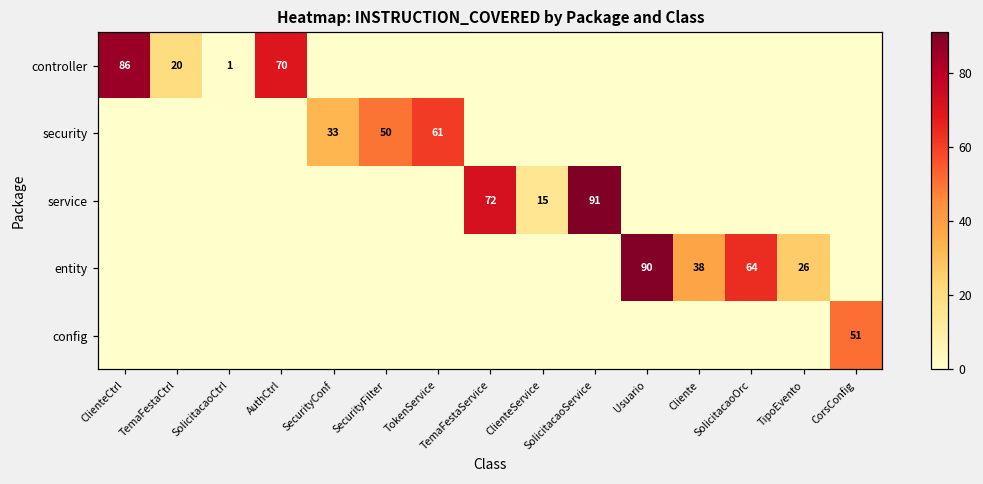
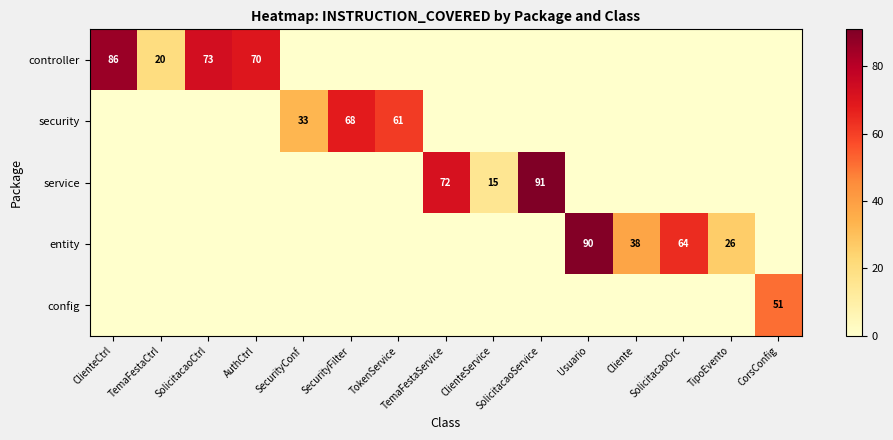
  {
    "controller": {
      "ClienteCtrl": 86,
      "TemaFestaCtrl": 20,
-     "SolicitacaoCtrl": 1,
+     "SolicitacaoCtrl": 73,
      "AuthCtrl": 70
    },
    "security": {
      "SecurityConf": 33,
-     "SecurityFilter": 50,
+     "SecurityFilter": 68,
      "TokenService": 61
    },
    "service": {
      "TemaFestaService": 72,
      "ClienteService": 15,
      "SolicitacaoService": 91
    },
    "entity": {
      "Usuario": 90,
      "Cliente": 38,
      "SolicitacaoOrc": 64,
      "TipoEvento": 26
    },
    "config": {
      "CorsConfig": 51
    }
  }
